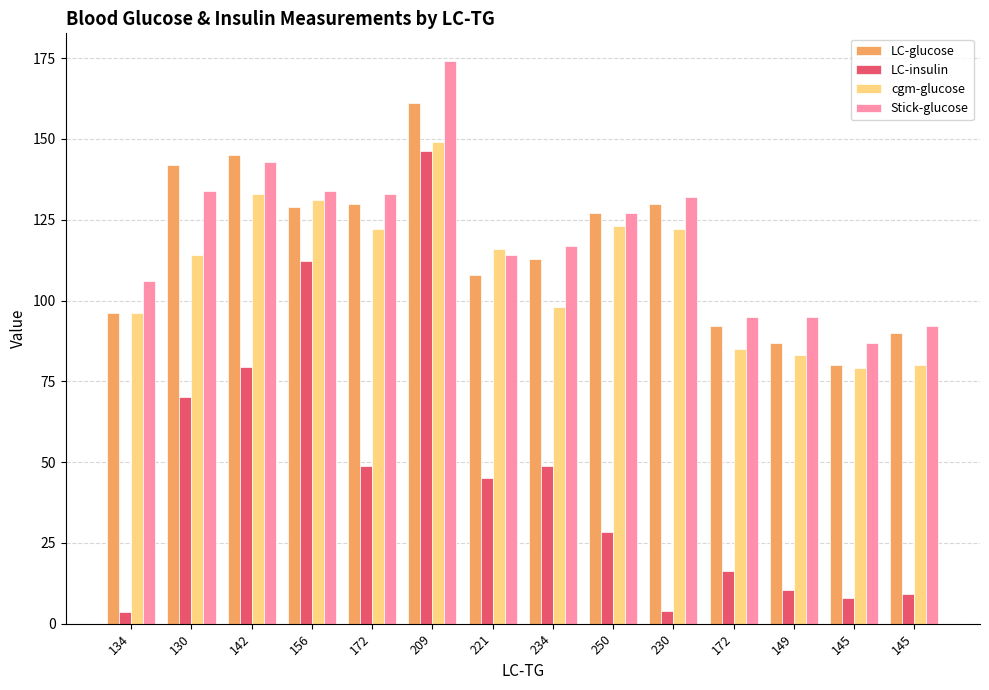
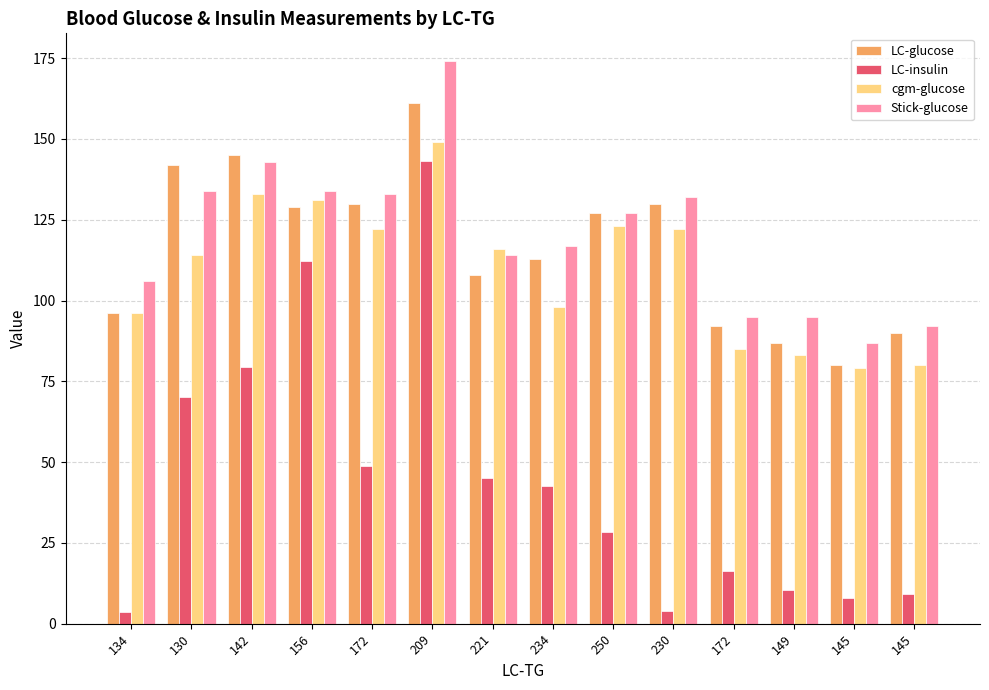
  {
    "LC-insulin": {
      "134": 4,
      "130": 70,
      "142": 80,
      "156": 112,
-     "209": 146,
+     "209": 143,
      "221": 45,
-     "234": 49,
+     "234": 43,
      "250": 29,
      "230": 4,
      "149": 10
    },
    "Stick-glucose": {
      "134": 106,
      "130": 134,
      "142": 143,
      "156": 134,
      "209": 174,
      "221": 114,
      "234": 117,
      "250": 127,
      "230": 132,
      "149": 95
    }
  }
